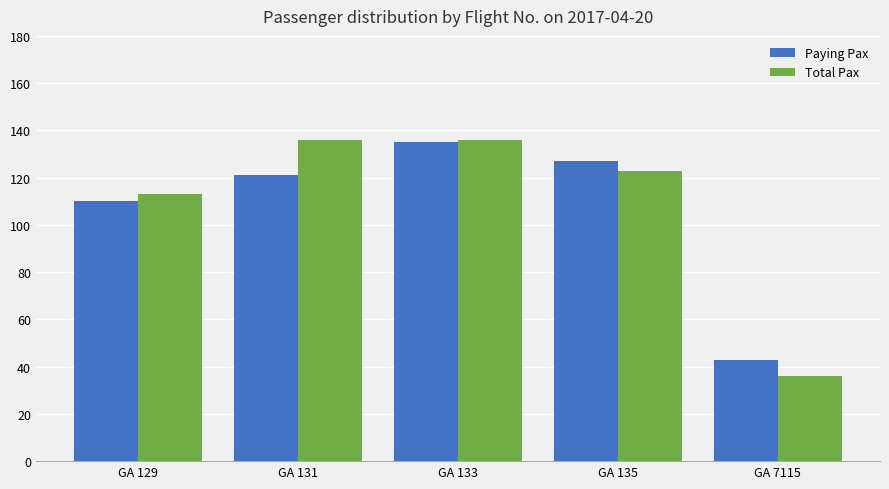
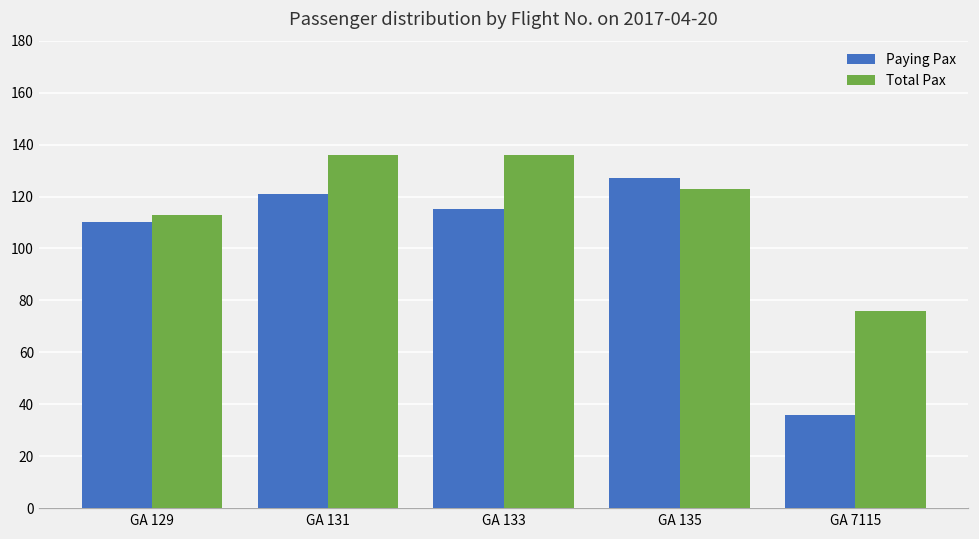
  {
    "Paying Pax": {
      "GA 129": 110,
      "GA 131": 121,
-     "GA 133": 135,
+     "GA 133": 115,
      "GA 135": 127,
-     "GA 7115": 43
+     "GA 7115": 36
    },
    "Total Pax": {
      "GA 129": 113,
      "GA 131": 136,
      "GA 133": 136,
      "GA 135": 123,
-     "GA 7115": 36
+     "GA 7115": 76
    }
  }
